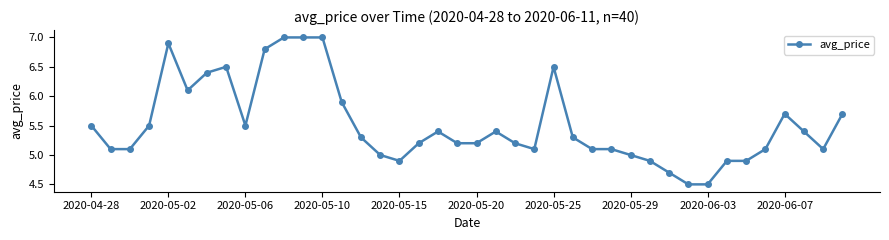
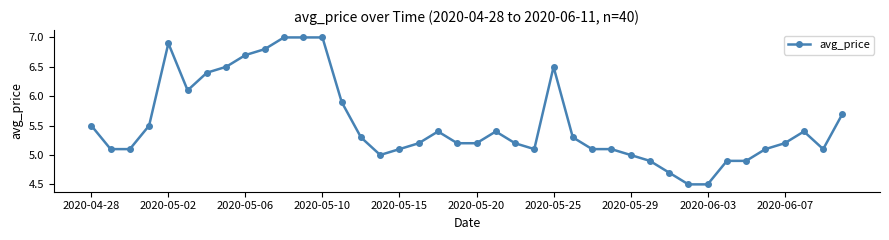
  {
    "2020-04-28": 5.5,
    "2020-05-02": 6.9,
-   "2020-05-06": 5.5,
+   "2020-05-06": 6.7,
    "2020-05-10": 7.0,
-   "2020-05-15": 4.9,
+   "2020-05-15": 5.1,
    "2020-05-20": 5.2,
    "2020-05-25": 6.5,
    "2020-05-29": 5.0,
    "2020-06-03": 4.5,
-   "2020-06-07": 5.7
+   "2020-06-07": 5.2
  }
